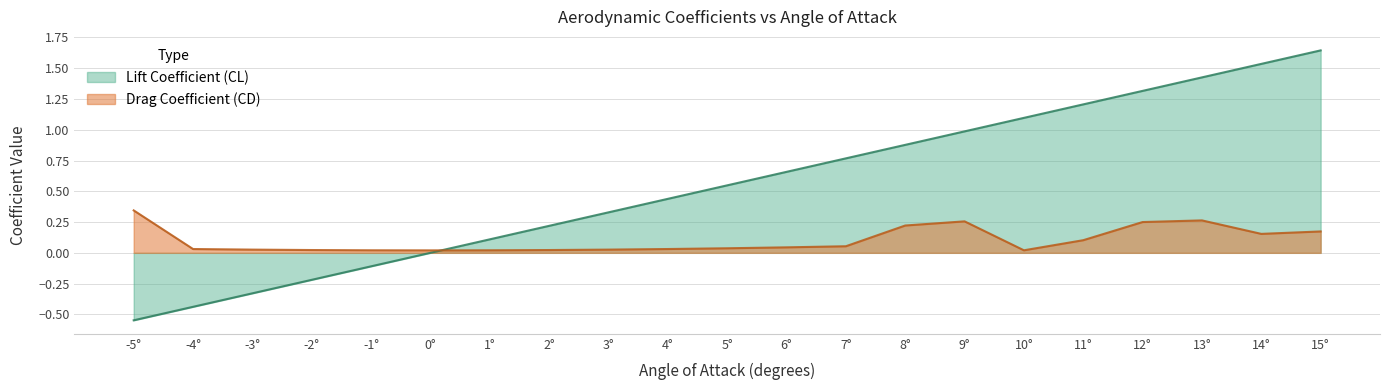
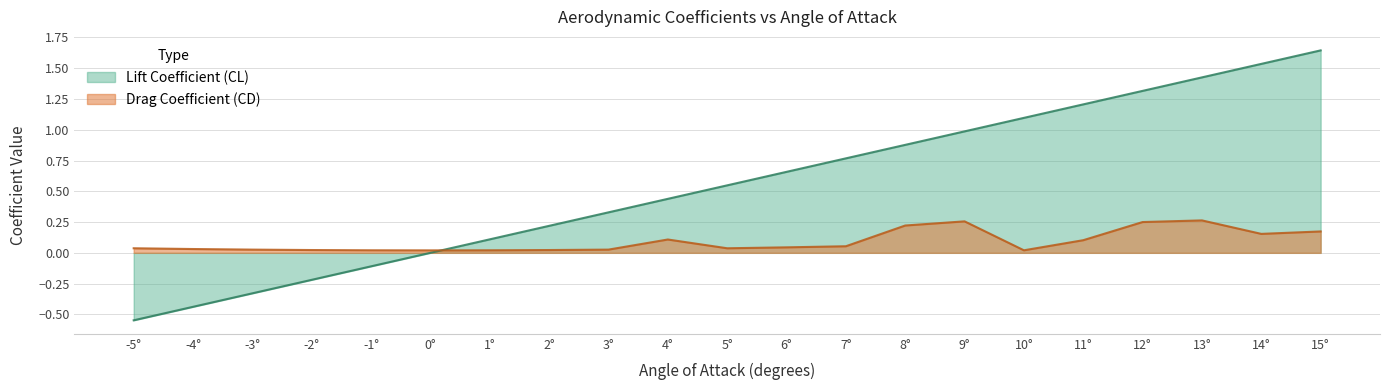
  {
    "Drag Coefficient (CD)": {
-     "-5°": 0.34,
+     "-5°": 0.04,
      "-4°": 0.03,
      "-3°": 0.03,
      "-2°": 0.02,
      "1°": 0.02,
      "2°": 0.02,
      "3°": 0.03,
-     "4°": 0.03,
+     "4°": 0.11,
      "5°": 0.04,
      "6°": 0.04,
      "7°": 0.05,
      "8°": 0.22,
      "9°": 0.26,
      "10°": 0.02,
      "11°": 0.10,
      "12°": 0.25,
      "13°": 0.26,
      "14°": 0.15,
      "15°": 0.17
    }
  }
